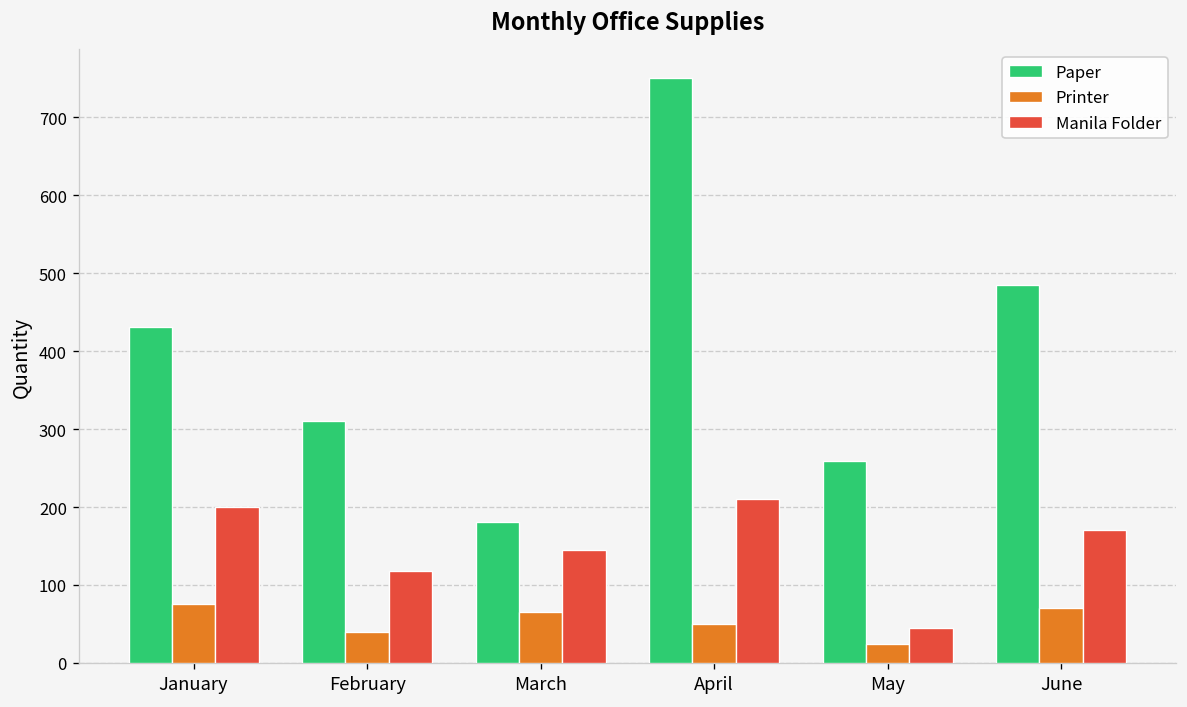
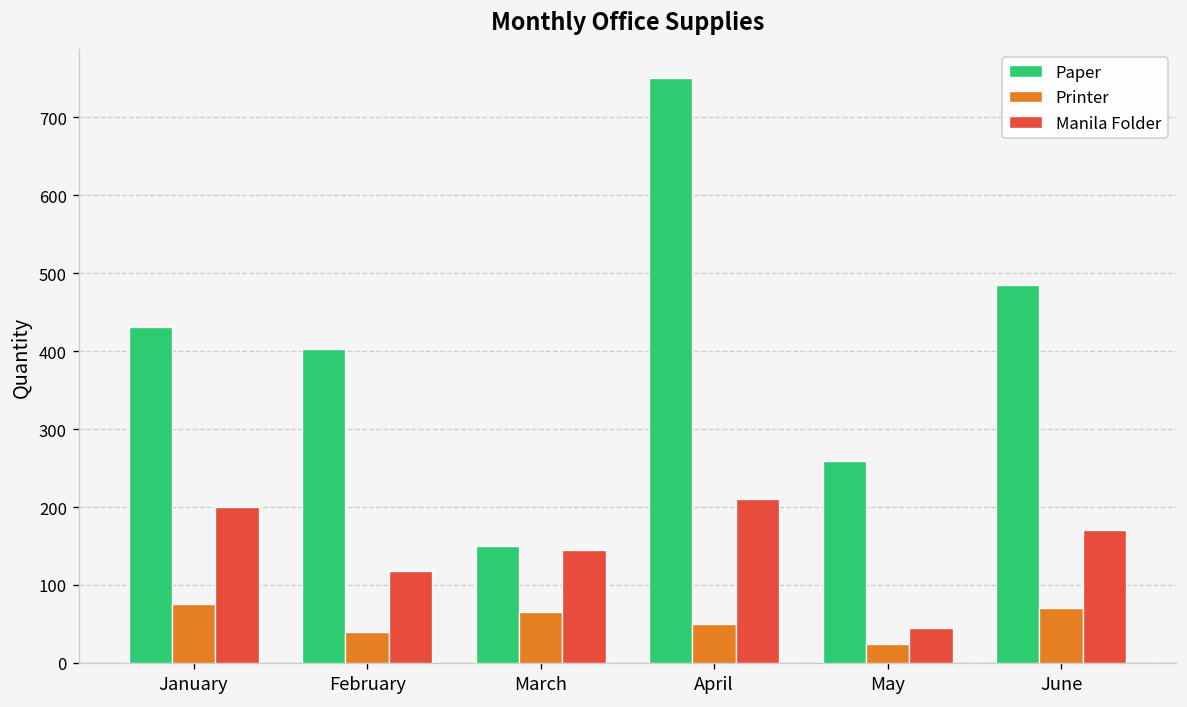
  {
    "Paper": {
      "January": 430,
-     "February": 310,
-     "March": 180,
+     "February": 400,
+     "March": 150,
      "April": 750,
      "May": 260,
      "June": 490
    }
  }
